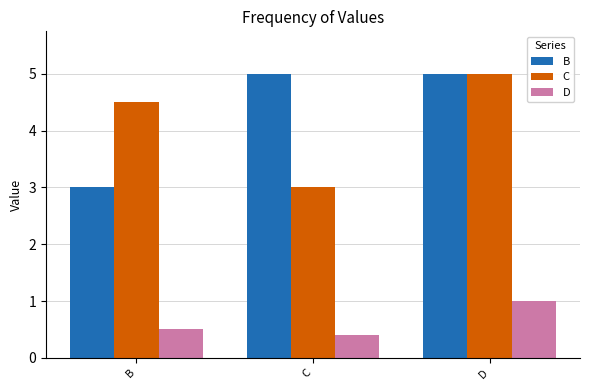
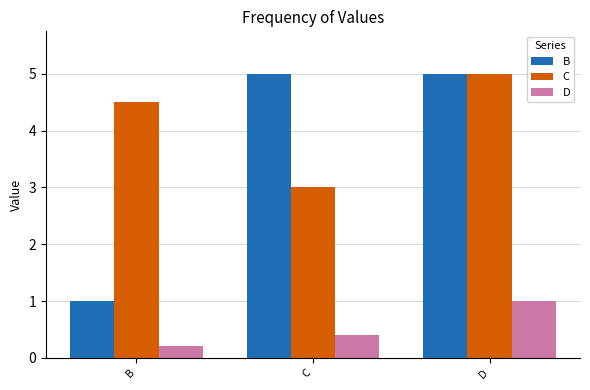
  {
    "B": {
-     "B": 3,
+     "B": 1,
      "C": 5,
      "D": 5
    },
    "C": {
      "B": 4.5,
      "C": 3.0,
      "D": 5.0
    },
    "D": {
-     "B": 0.5,
+     "B": 0.2,
      "C": 0.4,
      "D": 1.0
    }
  }
